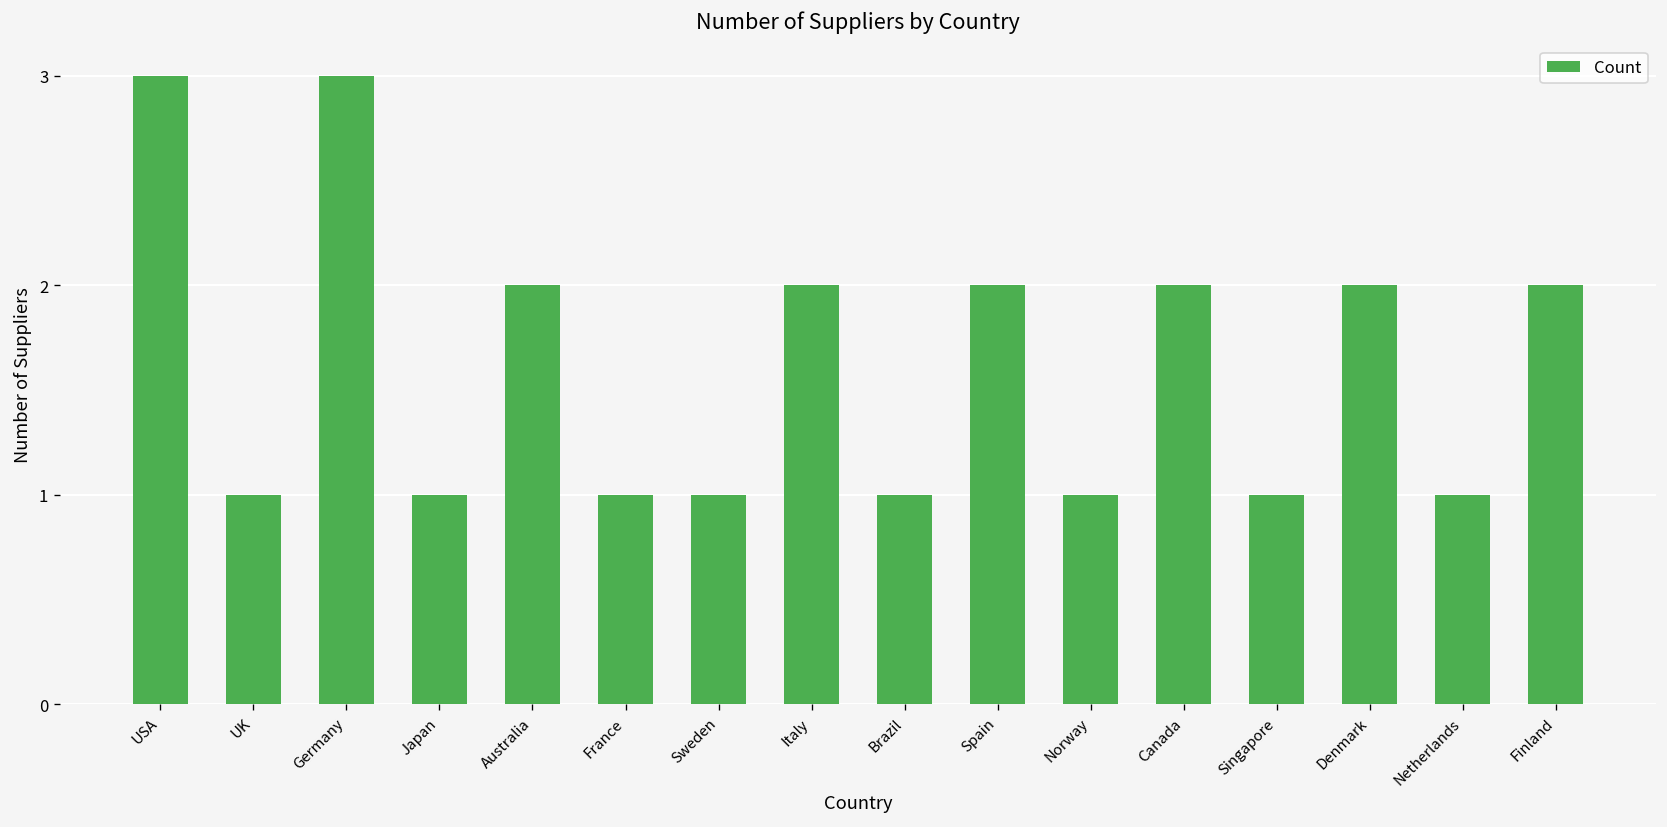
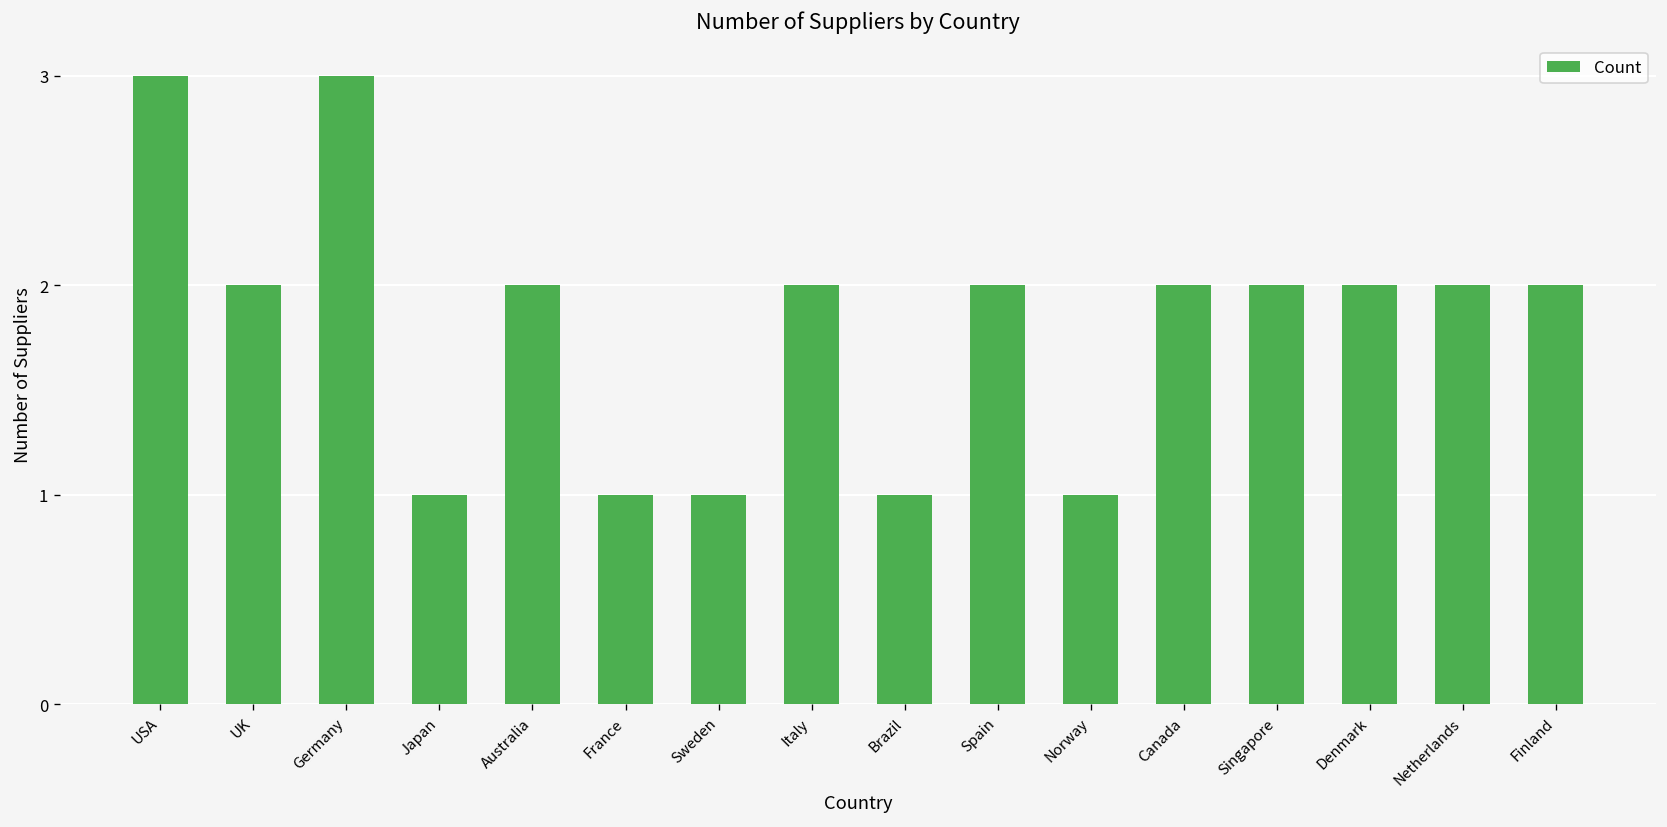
  {
    "USA": 3,
-   "UK": 1,
+   "UK": 2,
    "Germany": 3,
    "Japan": 1,
    "Australia": 2,
    "France": 1,
    "Sweden": 1,
    "Italy": 2,
    "Brazil": 1,
    "Spain": 2,
    "Norway": 1,
    "Canada": 2,
-   "Singapore": 1,
+   "Singapore": 2,
    "Denmark": 2,
-   "Netherlands": 1,
+   "Netherlands": 2,
    "Finland": 2
  }
